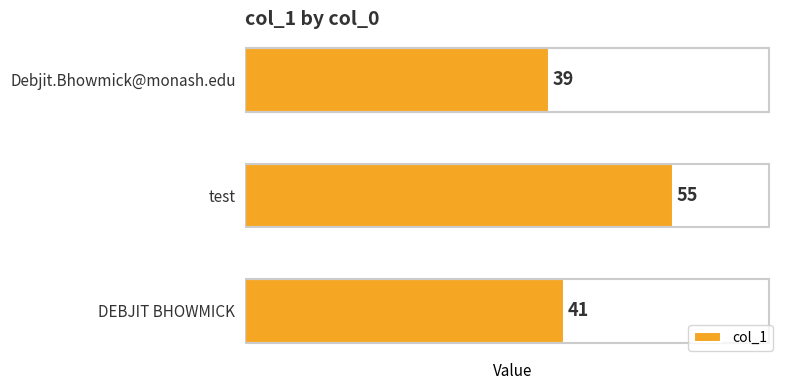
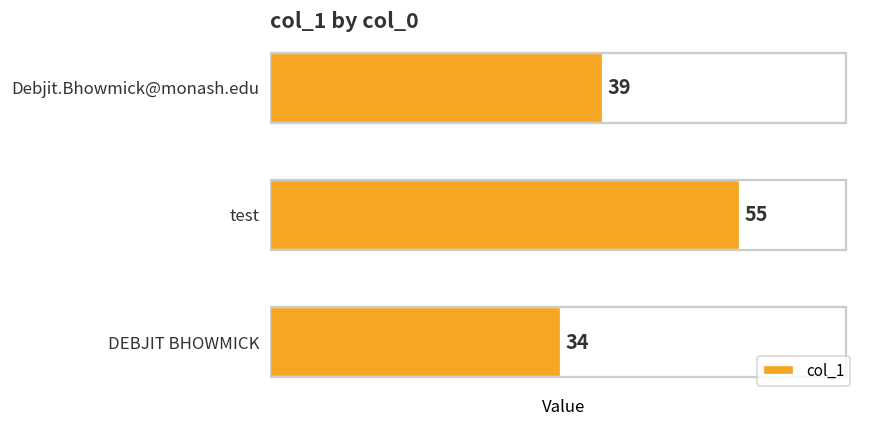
  {
    "Debjit.Bhowmick@monash.edu": 39,
    "test": 55,
-   "DEBJIT BHOWMICK": 41
+   "DEBJIT BHOWMICK": 34
  }
